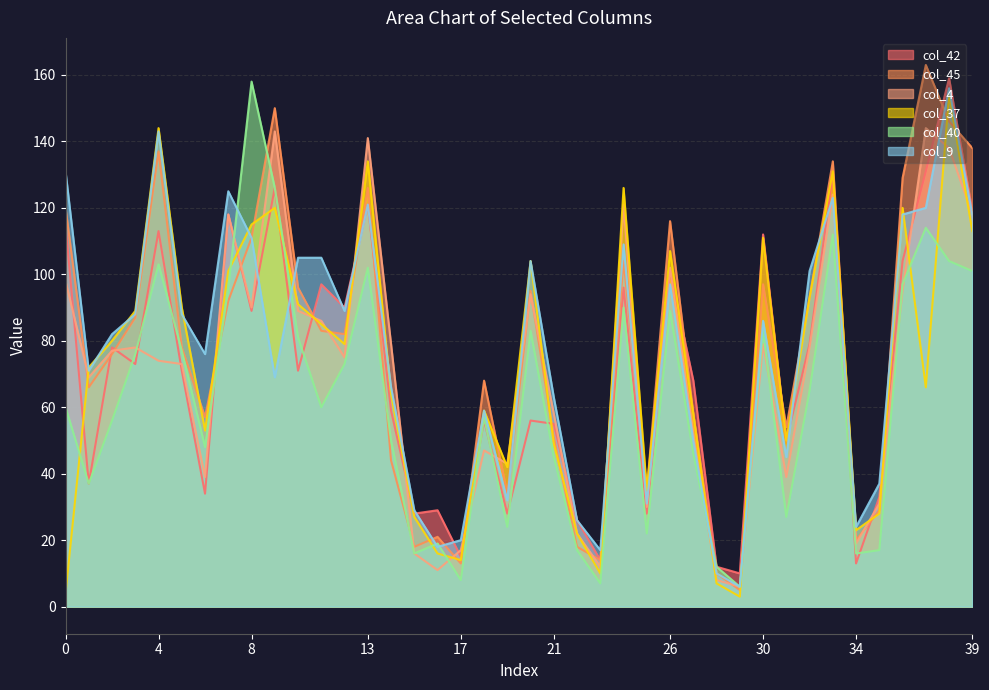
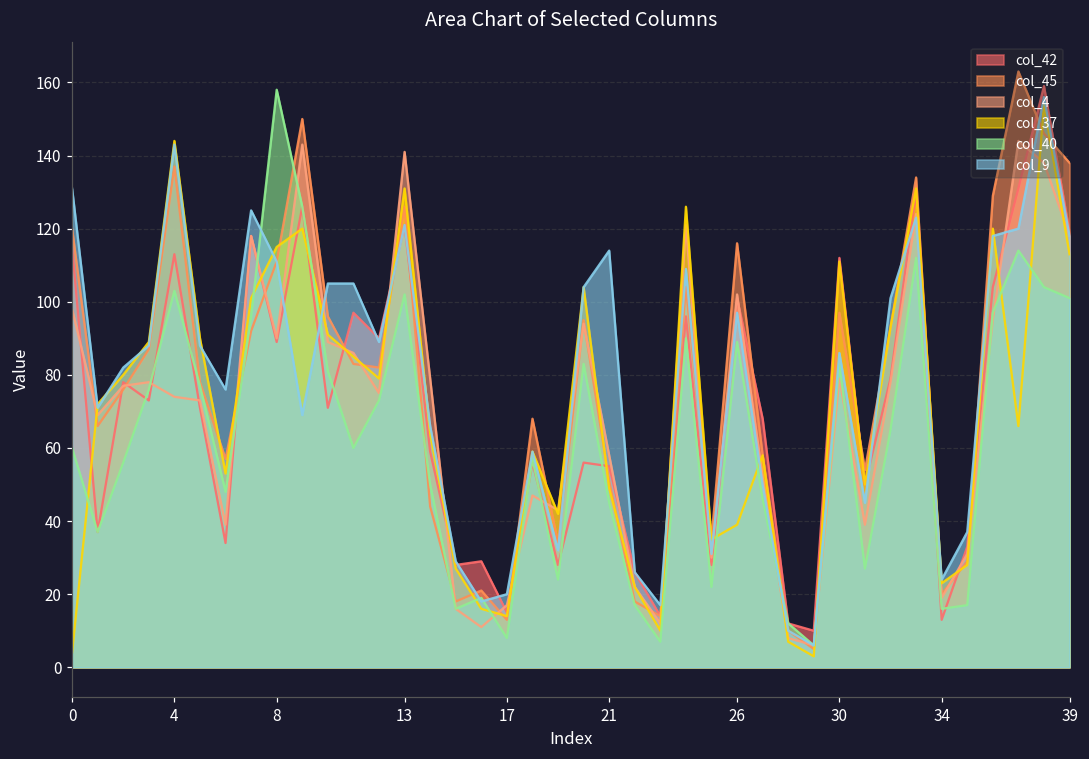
  {
    "col_37": {
      "0": 4,
      "4": 144,
      "8": 115,
-     "13": 134,
+     "13": 131,
      "17": 14,
      "21": 49,
-     "26": 107,
+     "26": 39,
      "30": 111,
      "34": 23,
      "39": 113
    },
    "col_40": {
      "0": 60,
      "4": 103,
      "8": 158,
      "13": 102,
      "17": 8,
      "21": 45,
      "26": 89,
      "30": 83,
      "34": 16,
      "39": 101
    },
    "col_9": {
      "0": 131,
      "4": 143,
      "17": 20,
-     "21": 63,
+     "21": 114,
      "26": 97,
      "30": 86,
      "34": 24
    }
  }
